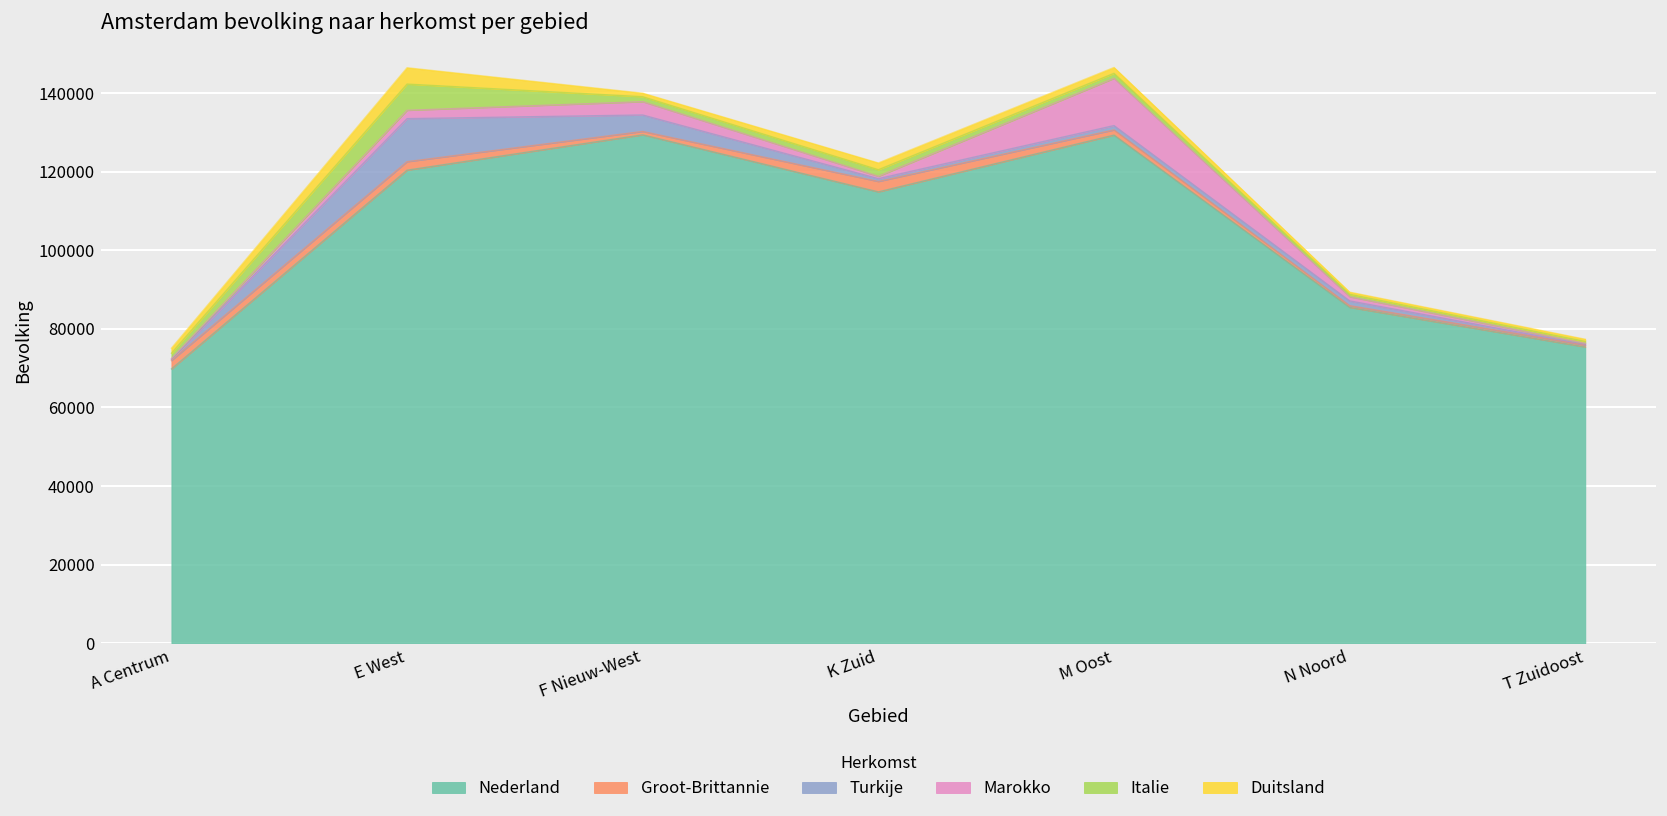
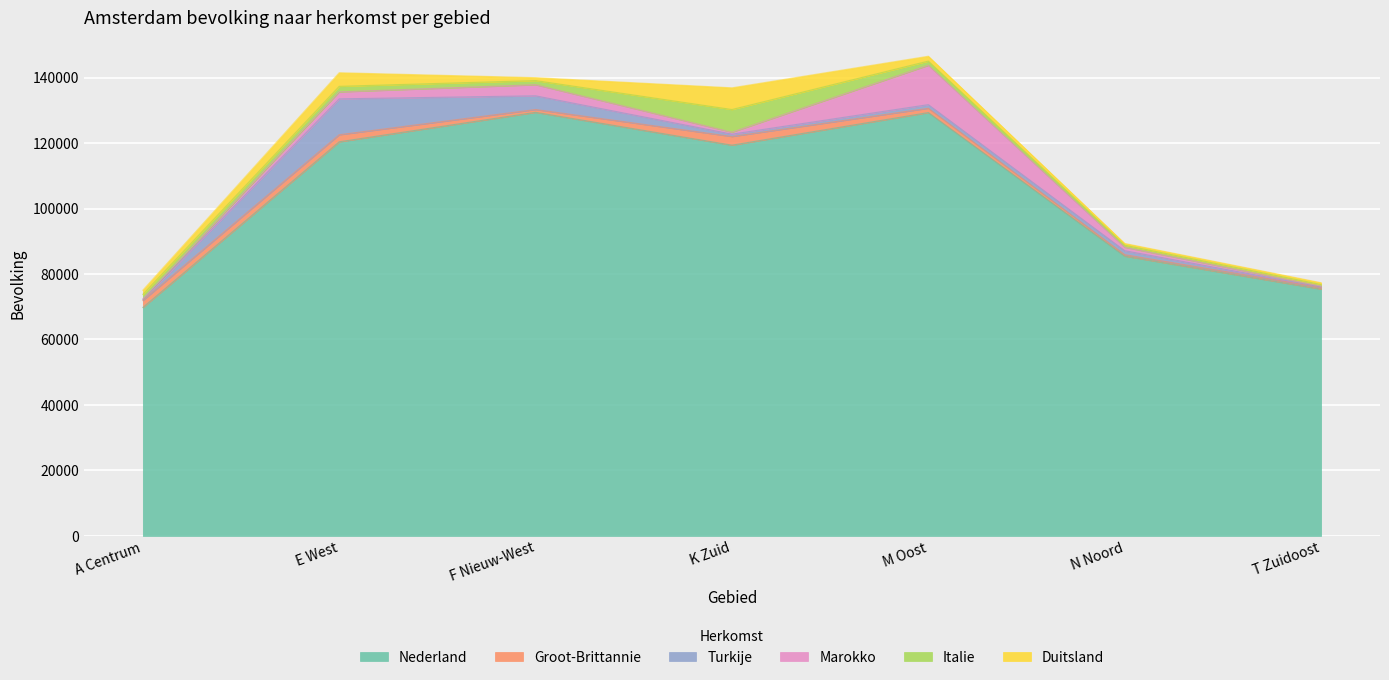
  {
    "Nederland": {
      "A Centrum": 70000,
      "E West": 120000,
      "F Nieuw-West": 129000,
-     "K Zuid": 115000,
+     "K Zuid": 119000,
      "M Oost": 129000
    },
    "Groot-Brittannie": {
      "E West": 2000,
      "F Nieuw-West": 1000,
      "M Oost": 1000
    },
    "Turkije": {
      "E West": 11000,
      "F Nieuw-West": 4000,
      "M Oost": 1000,
      "N Noord": 1000
    },
    "Marokko": {
      "E West": 2000,
      "F Nieuw-West": 3000,
      "M Oost": 12000
    },
    "Italie": {
      "A Centrum": 1000,
-     "E West": 7000,
+     "E West": 2000,
      "F Nieuw-West": 1000,
-     "K Zuid": 2000,
+     "K Zuid": 7000,
      "M Oost": 1000
    },
    "Duitsland": {
      "A Centrum": 1000,
      "E West": 4000,
      "F Nieuw-West": 1000,
-     "K Zuid": 2000,
+     "K Zuid": 7000,
      "M Oost": 1000
    }
  }
